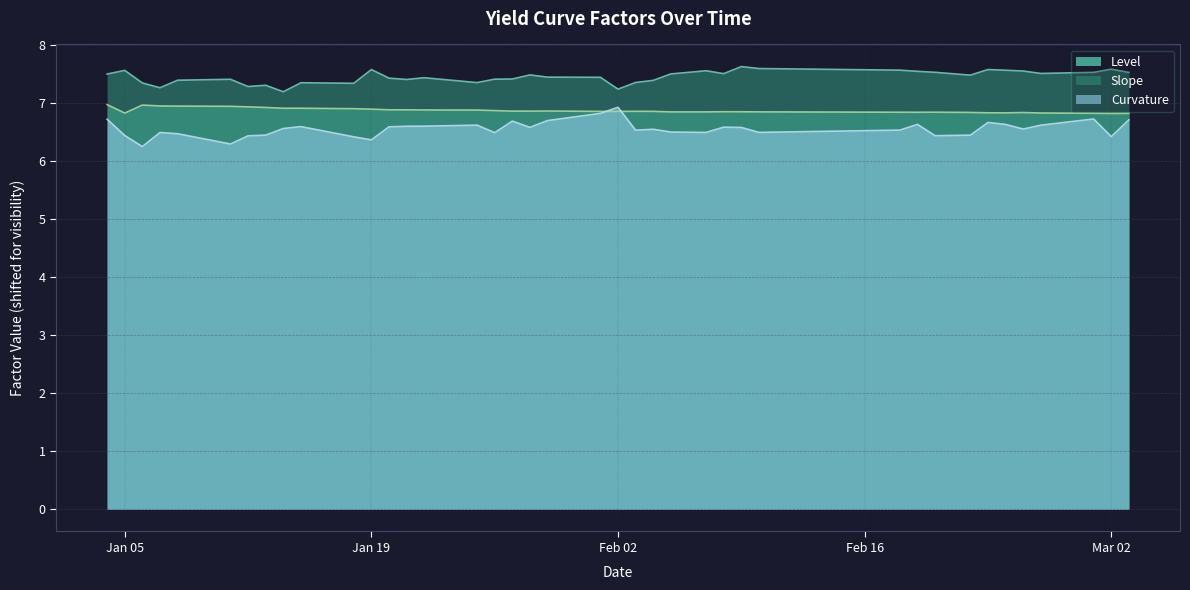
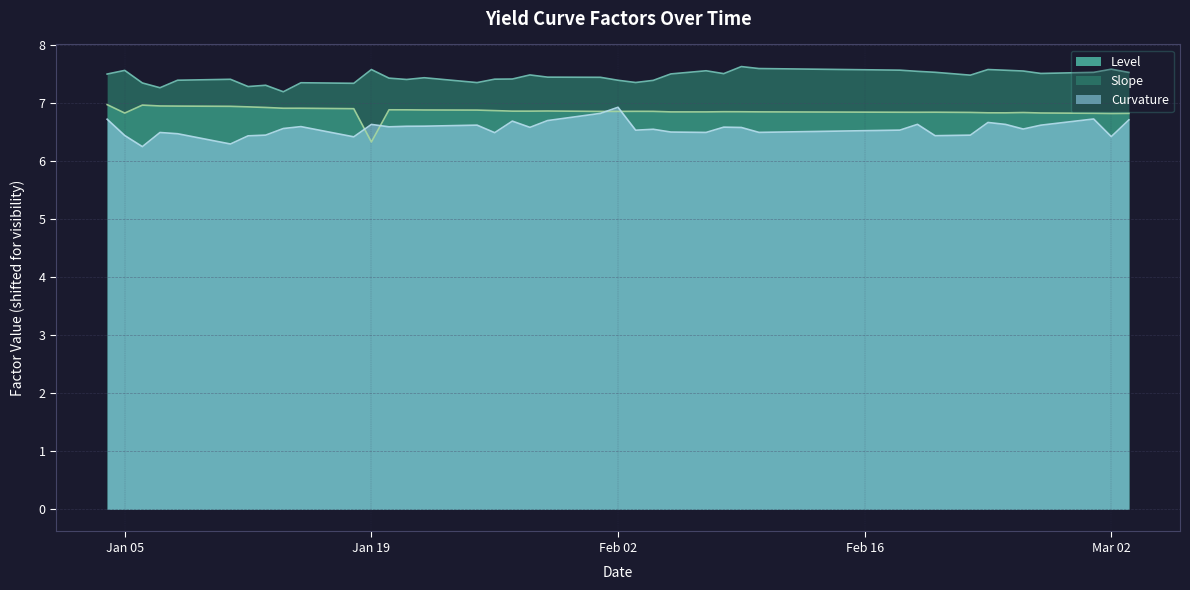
  {
    "Level": {
      "Jan 05": 6.8,
-     "Jan 19": 6.9,
+     "Jan 19": 6.3,
      "Feb 02": 6.9,
      "Mar 02": 6.8
    },
    "Slope": {
      "Jan 05": 7.6,
      "Jan 19": 7.6,
-     "Feb 02": 7.2
+     "Feb 02": 7.4
    },
    "Curvature": {
      "Jan 05": 6.4,
-     "Jan 19": 6.4,
+     "Jan 19": 6.6,
      "Feb 02": 6.9,
      "Mar 02": 6.4
    }
  }
